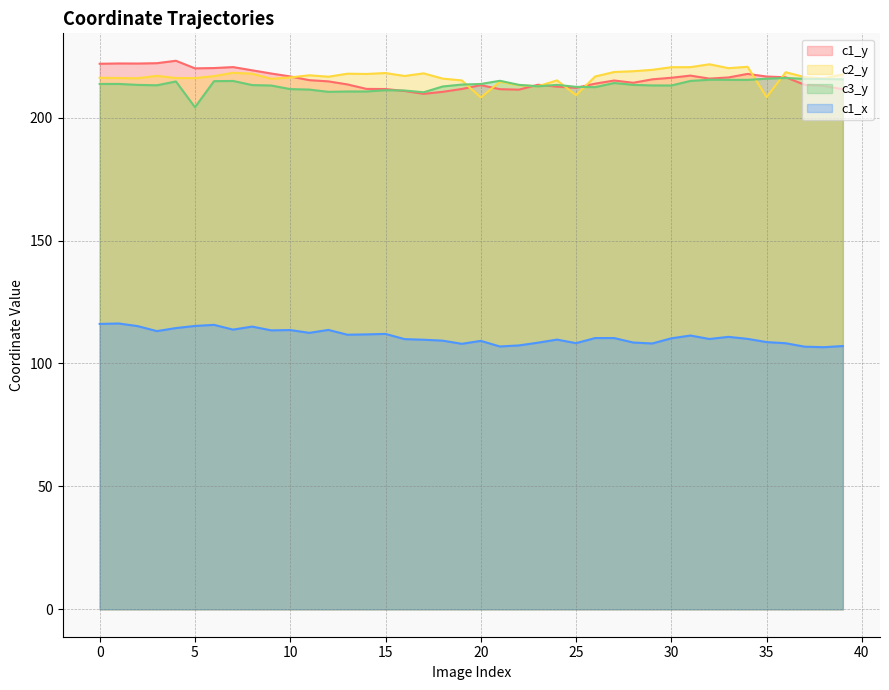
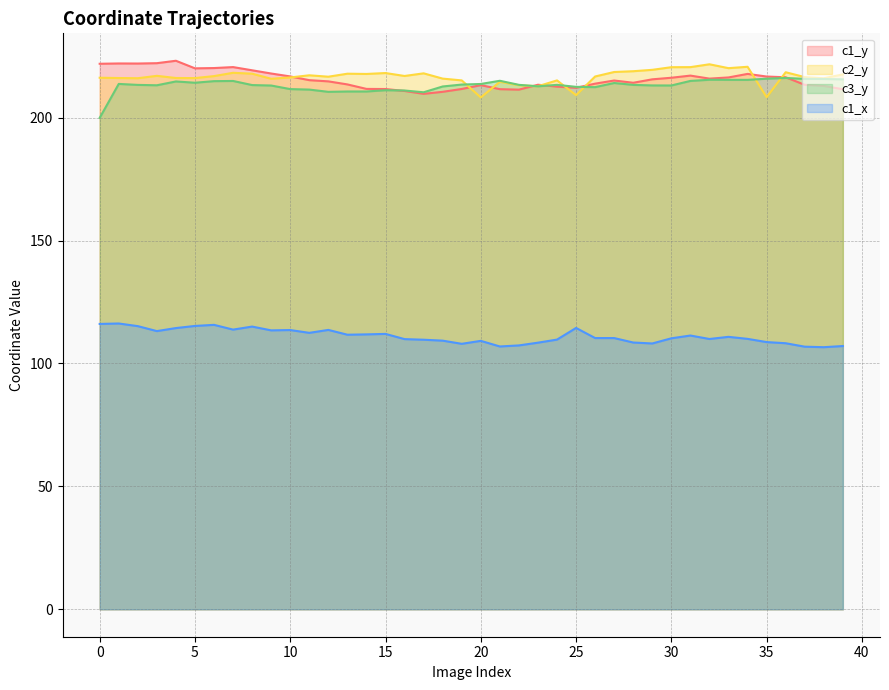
  {
    "c1_y": {
      "0": 222,
      "5": 220,
      "30": 216
    },
    "c2_y": {
      "0": 216,
      "5": 216,
      "15": 218,
      "20": 208,
      "25": 209,
      "30": 221,
      "35": 208
    },
    "c3_y": {
-     "0": 214,
-     "5": 204,
+     "0": 200,
+     "5": 214,
      "10": 212,
      "30": 213
    },
    "c1_x": {
      "0": 116,
      "5": 115,
      "10": 114,
      "15": 112,
      "20": 109,
-     "25": 108,
+     "25": 114,
      "30": 110,
      "35": 109
    }
  }
